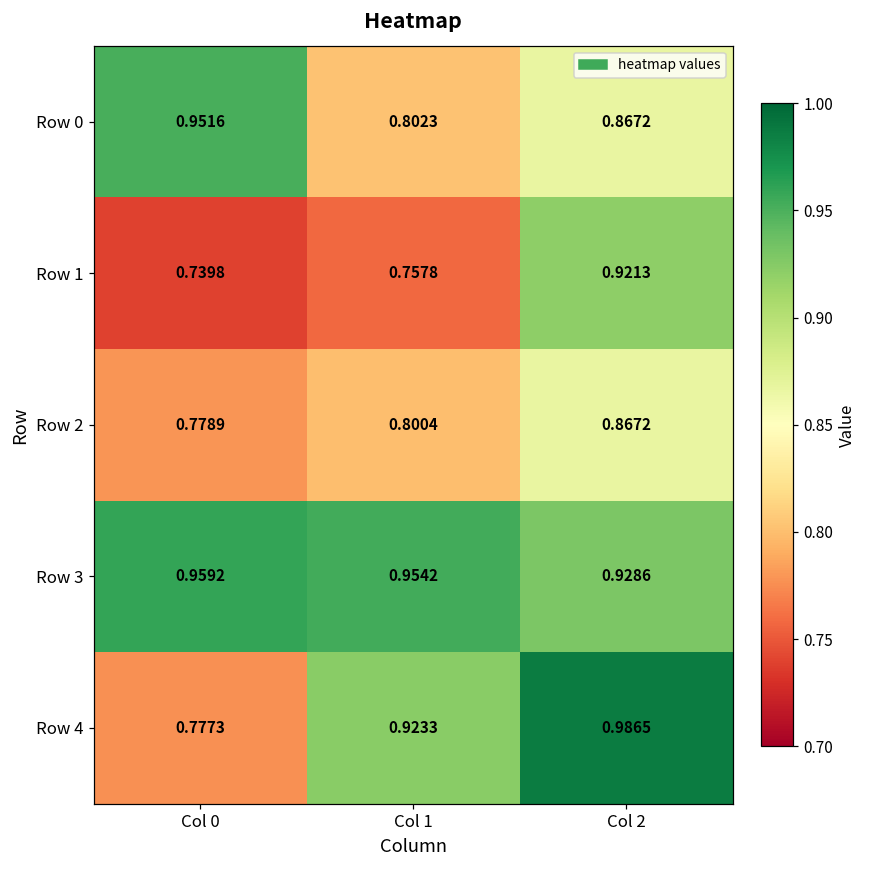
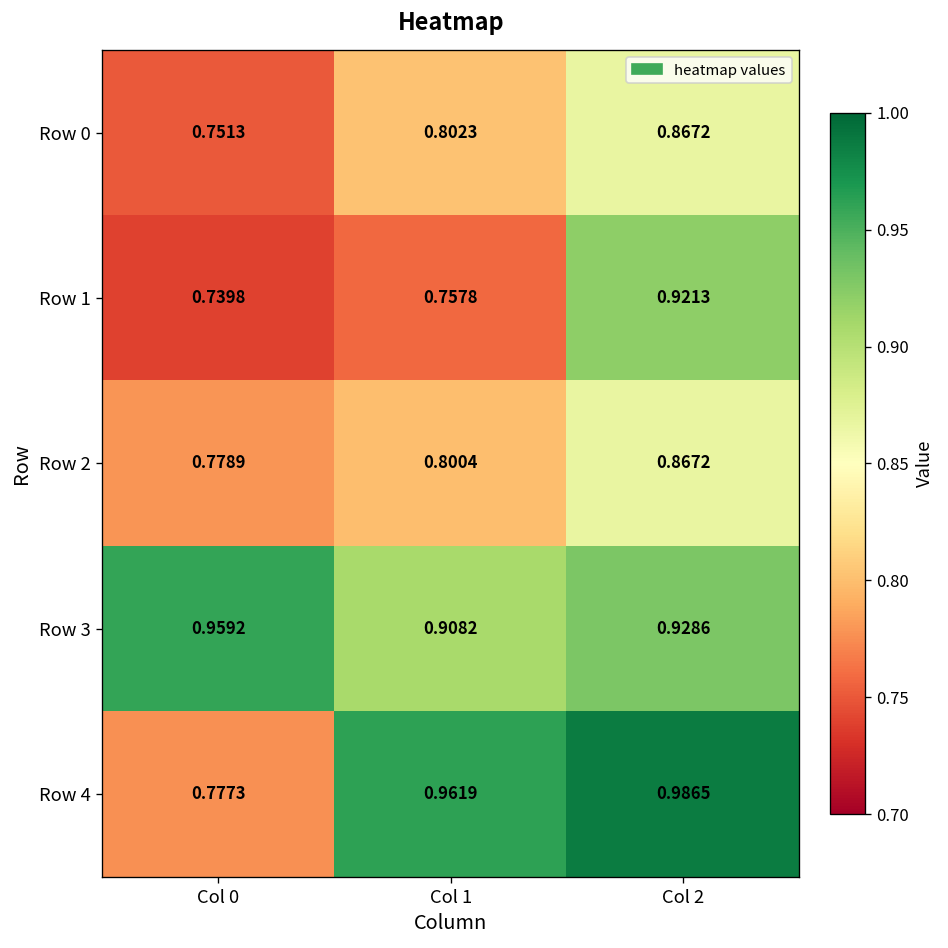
  {
    "Row 0": {
-     "Col 0": 0.9516,
+     "Col 0": 0.7513,
      "Col 1": 0.8023,
      "Col 2": 0.8672
    },
    "Row 1": {
      "Col 0": 0.7398,
      "Col 1": 0.7578,
      "Col 2": 0.9213
    },
    "Row 2": {
      "Col 0": 0.7789,
      "Col 1": 0.8004,
      "Col 2": 0.8672
    },
    "Row 3": {
      "Col 0": 0.9592,
-     "Col 1": 0.9542,
+     "Col 1": 0.9082,
      "Col 2": 0.9286
    },
    "Row 4": {
      "Col 0": 0.7773,
-     "Col 1": 0.9233,
+     "Col 1": 0.9619,
      "Col 2": 0.9865
    }
  }
